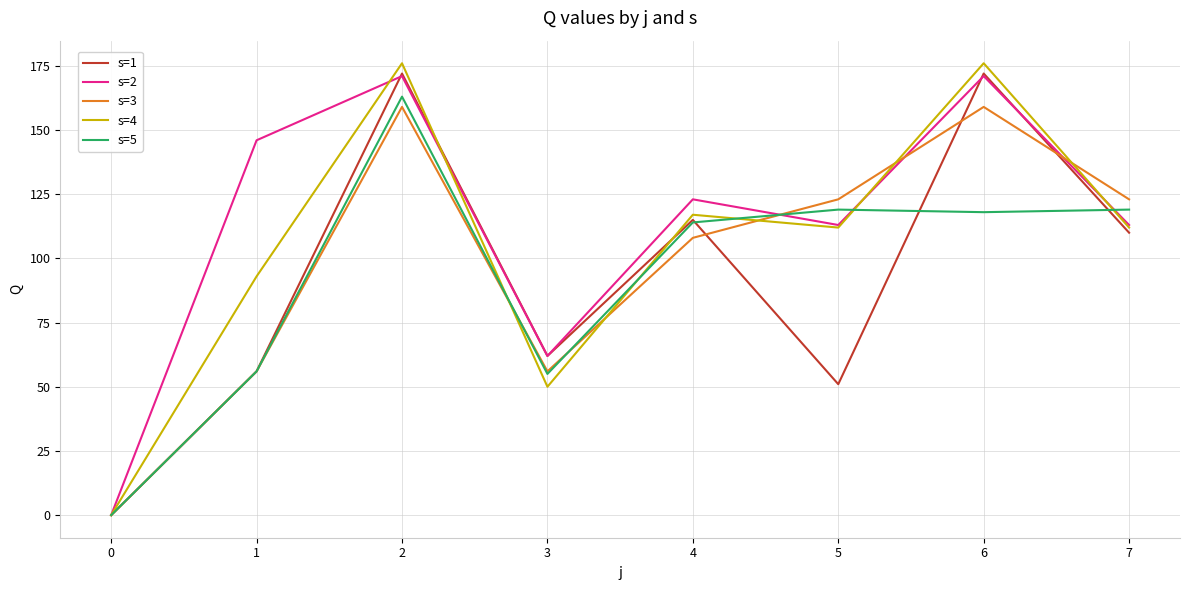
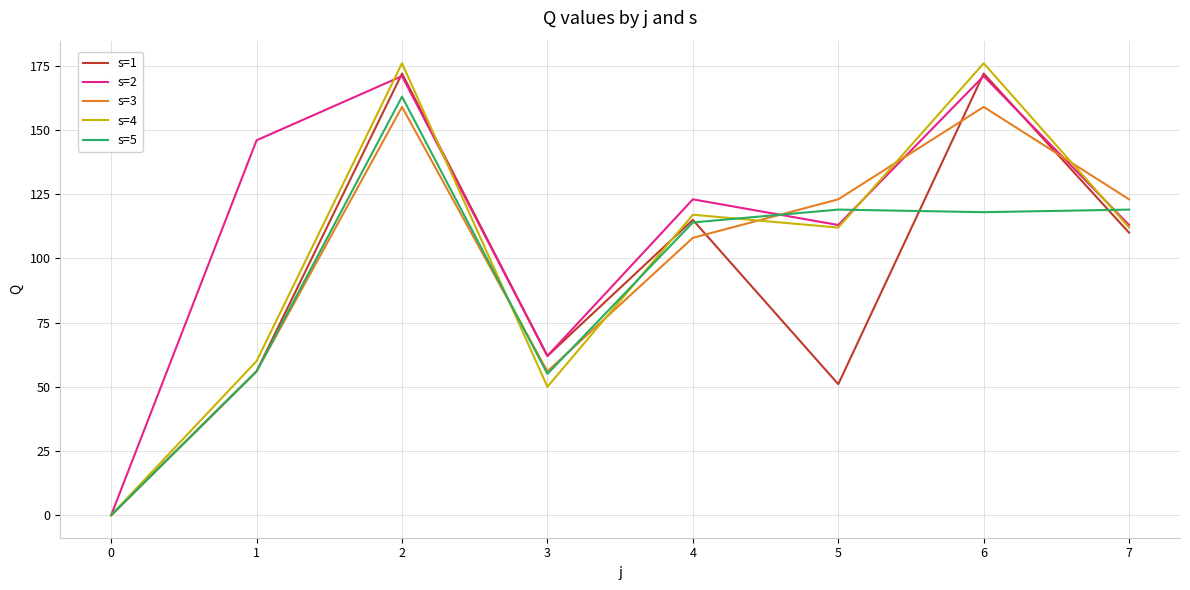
  {
    "s=1": {
      "2": 172,
      "5": 51,
      "6": 172,
      "7": 110
    },
    "s=2": {
      "1": 146,
      "2": 171,
      "4": 123,
      "5": 113,
      "6": 171,
      "7": 113
    },
    "s=3": {
      "2": 159,
      "4": 108,
      "5": 123,
      "6": 159,
      "7": 123
    },
    "s=4": {
-     "1": 93,
+     "1": 60,
      "2": 176,
      "3": 50,
      "4": 117,
      "5": 112,
      "6": 176,
      "7": 112
    },
    "s=5": {
      "2": 163,
      "5": 119,
      "6": 118,
      "7": 119
    }
  }
